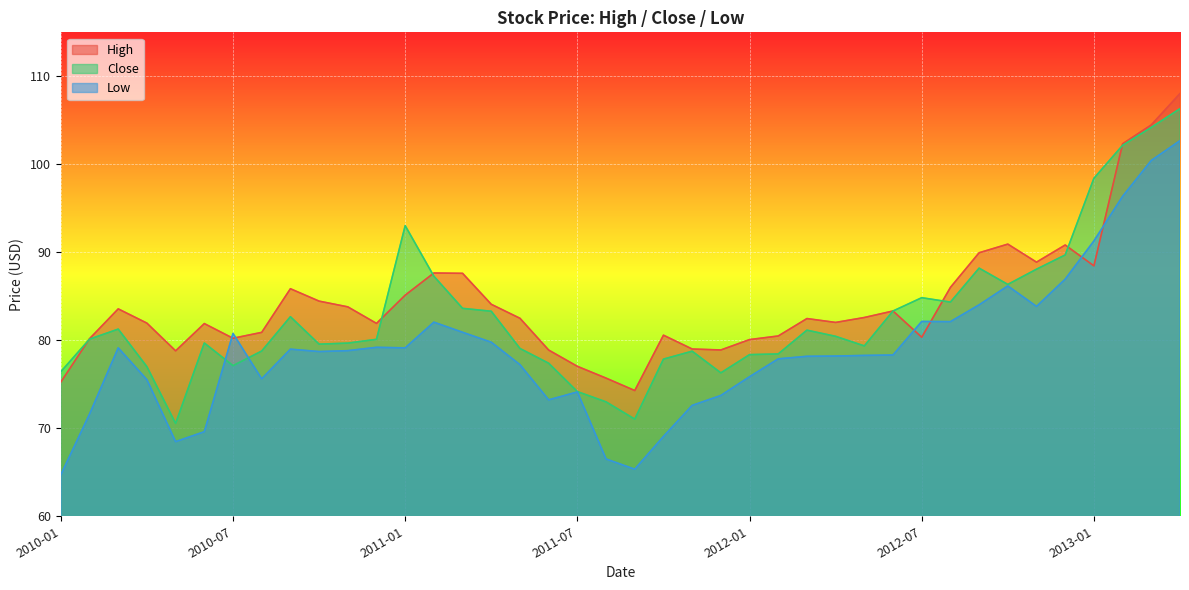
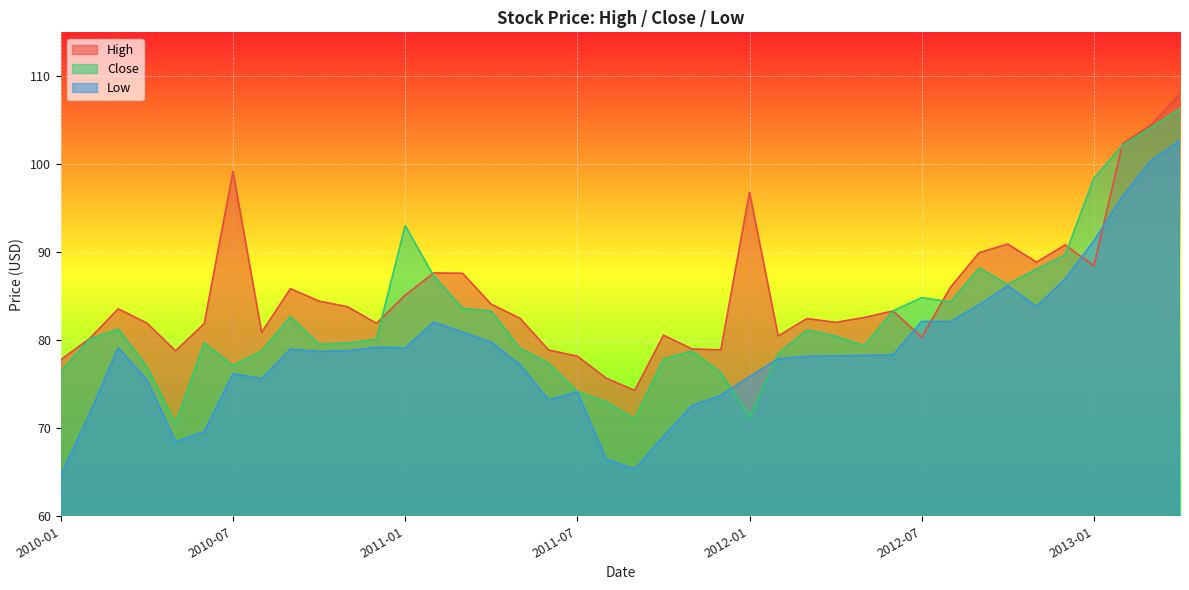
  {
    "High": {
-     "2010-01": 75,
-     "2010-07": 80,
+     "2010-01": 78,
+     "2010-07": 99,
      "2011-01": 85,
-     "2011-07": 77,
-     "2012-01": 80,
+     "2011-07": 78,
+     "2012-01": 97,
      "2012-07": 80,
      "2013-01": 88
    },
    "Close": {
      "2010-01": 76,
      "2010-07": 77,
      "2011-01": 93,
-     "2012-01": 78,
+     "2012-01": 71,
      "2012-07": 85,
      "2013-01": 98
    },
    "Low": {
      "2010-01": 65,
-     "2010-07": 81,
+     "2010-07": 76,
      "2011-01": 79,
      "2012-01": 76,
      "2012-07": 82,
      "2013-01": 91
    }
  }
